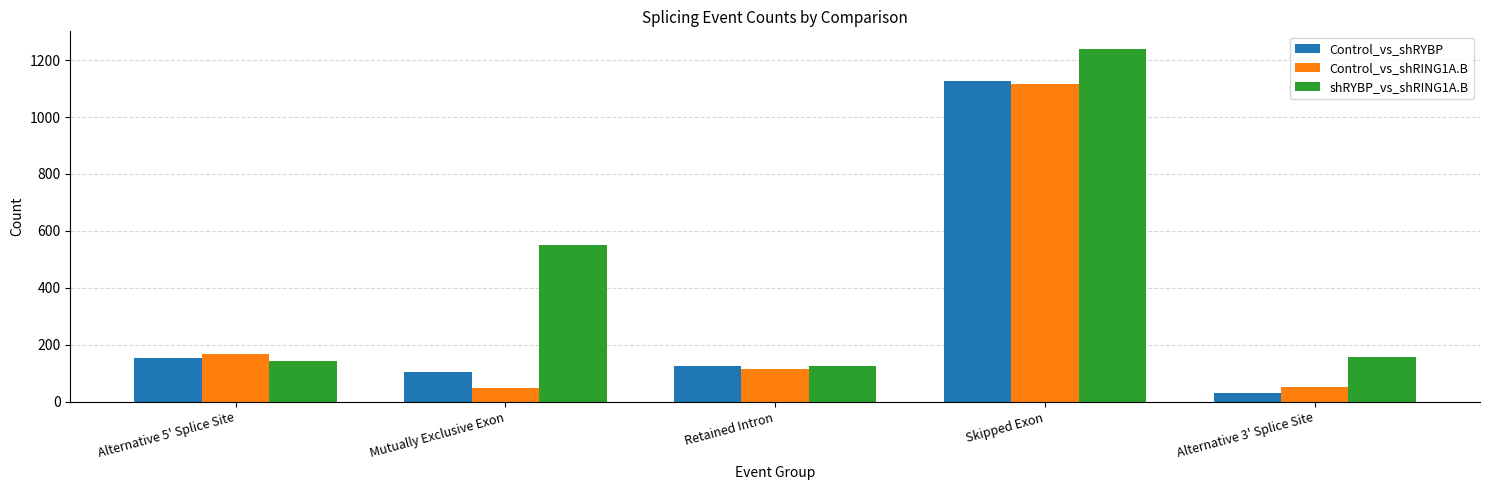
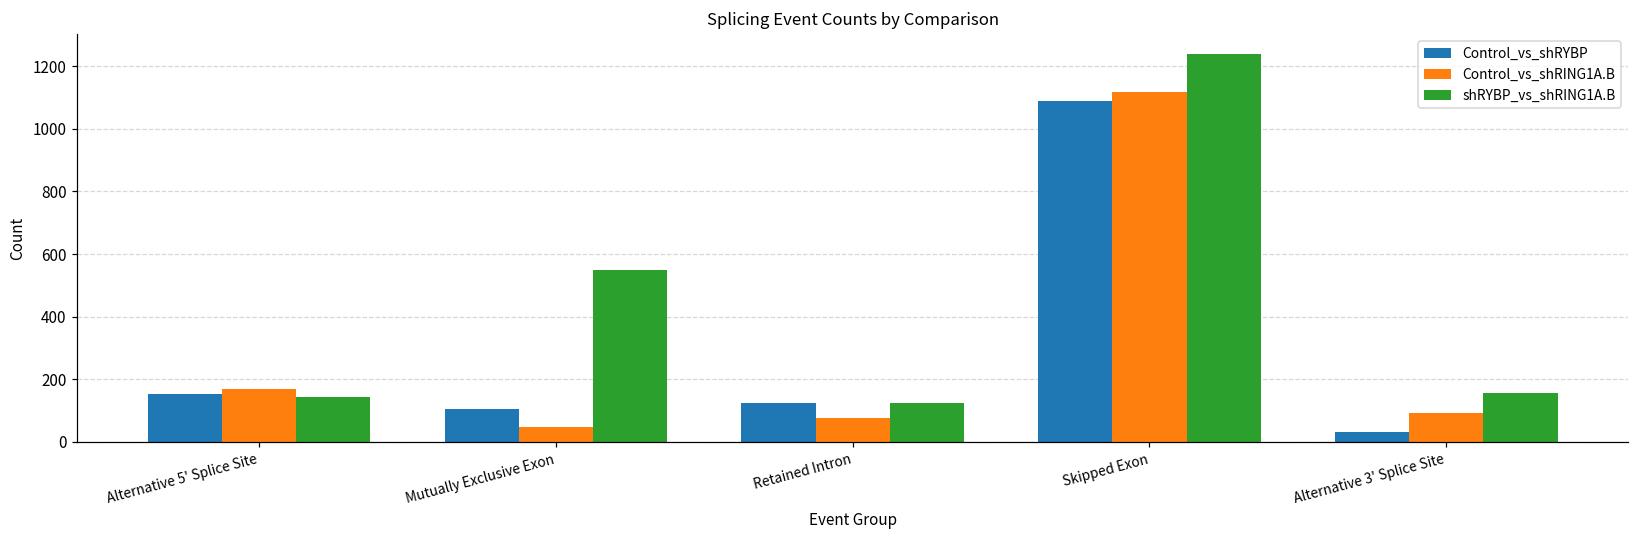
  {
    "Control_vs_shRYBP": {
      "Alternative 5' Splice Site": 150,
      "Mutually Exclusive Exon": 110,
      "Retained Intron": 130,
-     "Skipped Exon": 1130,
+     "Skipped Exon": 1090,
      "Alternative 3' Splice Site": 30
    },
    "Control_vs_shRING1A.B": {
      "Alternative 5' Splice Site": 170,
      "Mutually Exclusive Exon": 50,
-     "Retained Intron": 110,
+     "Retained Intron": 80,
      "Skipped Exon": 1120,
-     "Alternative 3' Splice Site": 50
+     "Alternative 3' Splice Site": 90
    },
    "shRYBP_vs_shRING1A.B": {
      "Alternative 5' Splice Site": 140,
      "Mutually Exclusive Exon": 550,
      "Retained Intron": 120,
      "Skipped Exon": 1240,
      "Alternative 3' Splice Site": 160
    }
  }
